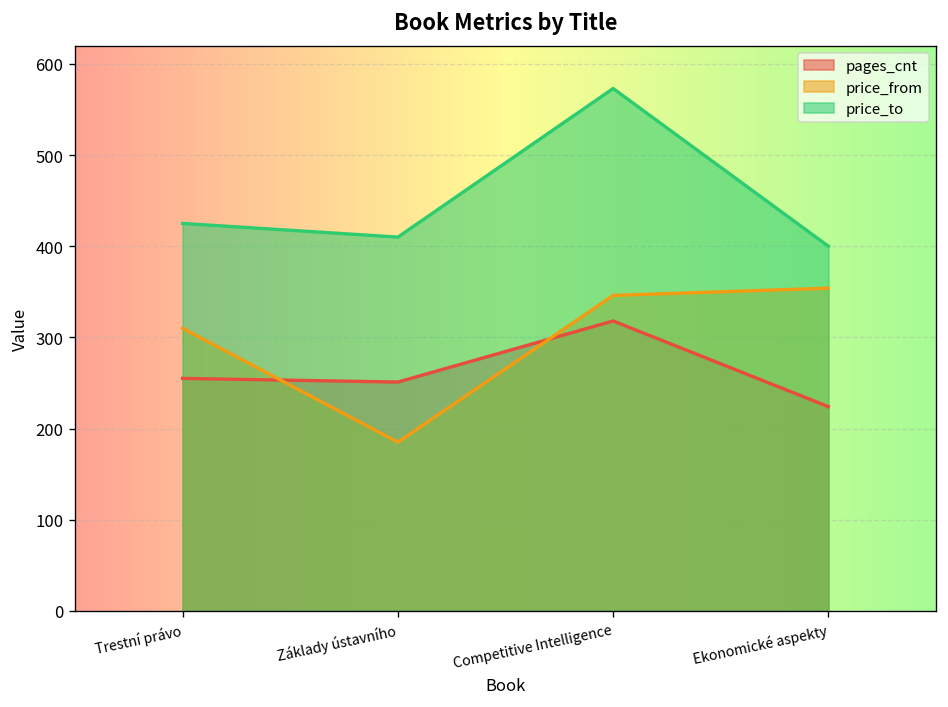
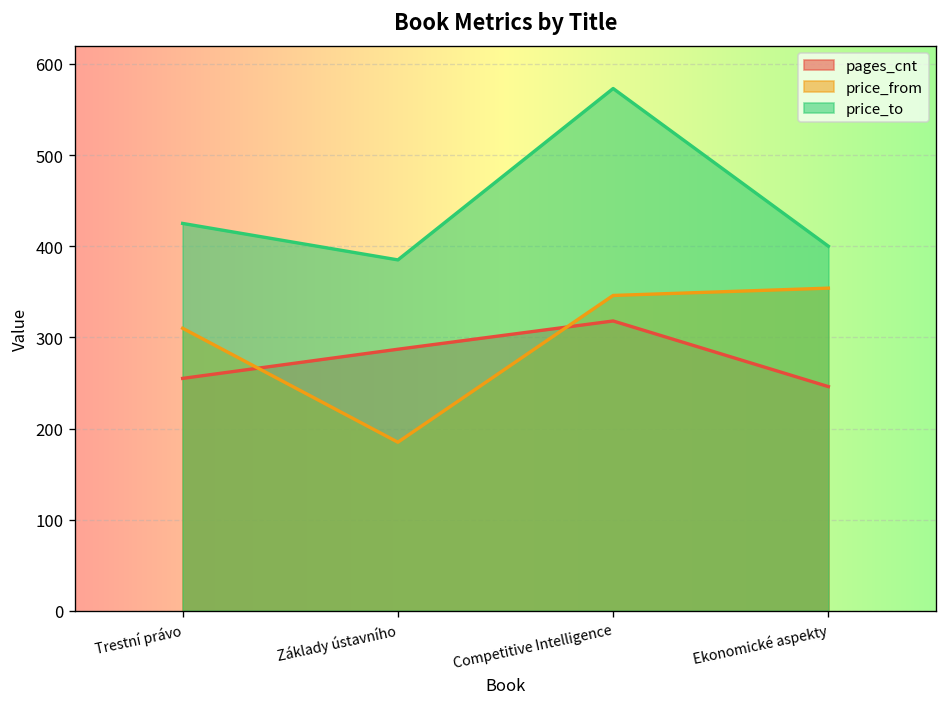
  {
    "pages_cnt": {
      "Trestní právo": 260,
-     "Základy ústavního": 250,
+     "Základy ústavního": 290,
      "Competitive Intelligence": 320,
-     "Ekonomické aspekty": 220
+     "Ekonomické aspekty": 250
    },
    "price_from": {
      "Trestní právo": 310,
      "Základy ústavního": 190,
      "Competitive Intelligence": 350,
      "Ekonomické aspekty": 350
    },
    "price_to": {
      "Trestní právo": 430,
-     "Základy ústavního": 410,
+     "Základy ústavního": 390,
      "Competitive Intelligence": 570,
      "Ekonomické aspekty": 400
    }
  }
